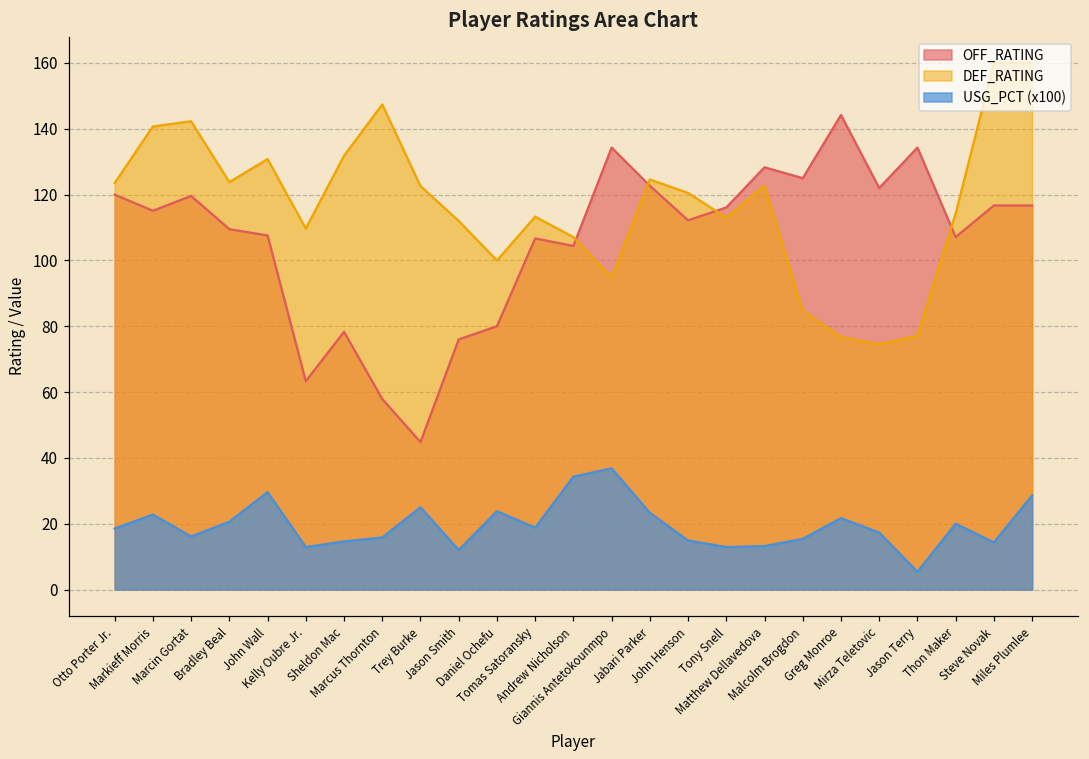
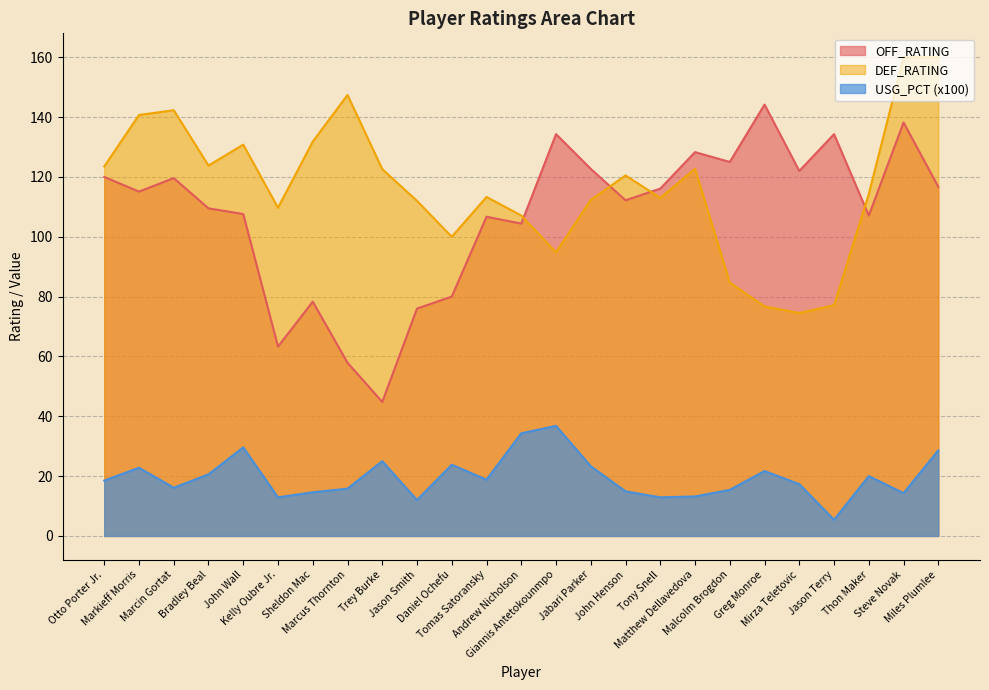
  {
    "OFF_RATING": {
      "Otto Porter Jr.": 120,
      "Markieff Morris": 115,
      "Marcin Gortat": 120,
      "Bradley Beal": 110,
      "John Wall": 108,
      "Kelly Oubre Jr.": 63,
      "Sheldon Mac": 78,
      "Marcus Thornton": 58,
      "Trey Burke": 45,
      "Jason Smith": 76,
      "Daniel Ochefu": 80,
      "Tomas Satoransky": 107,
      "Andrew Nicholson": 104,
      "Giannis Antetokounmpo": 134,
      "Jabari Parker": 123,
      "John Henson": 112,
      "Tony Snell": 116,
      "Matthew Dellavedova": 128,
      "Malcolm Brogdon": 125,
      "Greg Monroe": 144,
      "Mirza Teletovic": 122,
      "Jason Terry": 134,
      "Thon Maker": 107,
-     "Steve Novak": 117,
+     "Steve Novak": 138,
      "Miles Plumlee": 117
    },
    "DEF_RATING": {
      "Otto Porter Jr.": 124,
      "Markieff Morris": 141,
      "Marcin Gortat": 142,
      "Bradley Beal": 124,
      "John Wall": 131,
      "Kelly Oubre Jr.": 110,
      "Sheldon Mac": 132,
      "Marcus Thornton": 147,
      "Trey Burke": 123,
      "Jason Smith": 112,
      "Daniel Ochefu": 100,
      "Tomas Satoransky": 113,
      "Andrew Nicholson": 107,
      "Giannis Antetokounmpo": 95,
-     "Jabari Parker": 125,
+     "Jabari Parker": 112,
      "John Henson": 121,
      "Tony Snell": 113,
      "Matthew Dellavedova": 123,
      "Malcolm Brogdon": 85,
      "Greg Monroe": 77,
      "Mirza Teletovic": 75,
      "Jason Terry": 77,
      "Thon Maker": 114
    },
    "USG_PCT (x100)": {
      "Otto Porter Jr.": 19,
      "Markieff Morris": 23,
      "Marcin Gortat": 16,
      "Bradley Beal": 21,
      "John Wall": 30,
      "Kelly Oubre Jr.": 13,
      "Sheldon Mac": 15,
      "Marcus Thornton": 16,
      "Trey Burke": 25,
      "Jason Smith": 12,
      "Daniel Ochefu": 24,
      "Tomas Satoransky": 19,
      "Andrew Nicholson": 34,
      "Giannis Antetokounmpo": 37,
      "Jabari Parker": 23,
      "John Henson": 15,
      "Tony Snell": 13,
      "Matthew Dellavedova": 13,
      "Malcolm Brogdon": 15,
      "Greg Monroe": 22,
      "Mirza Teletovic": 17,
      "Jason Terry": 5,
      "Thon Maker": 20,
      "Steve Novak": 14,
      "Miles Plumlee": 29
    }
  }
